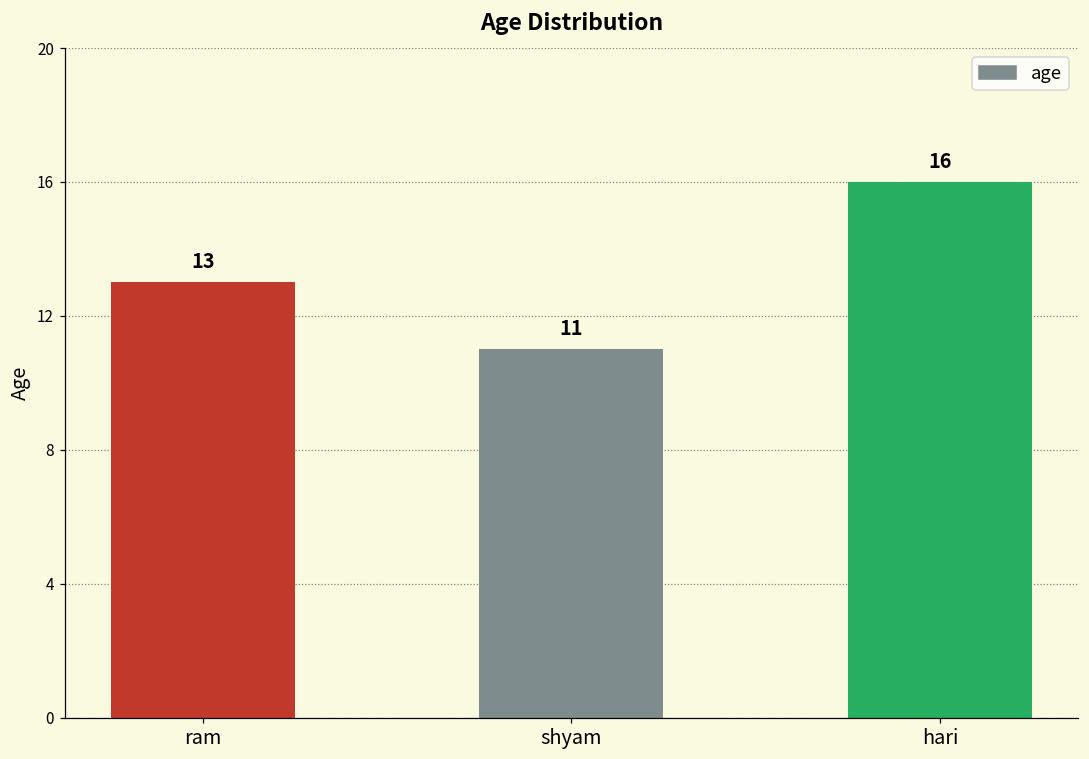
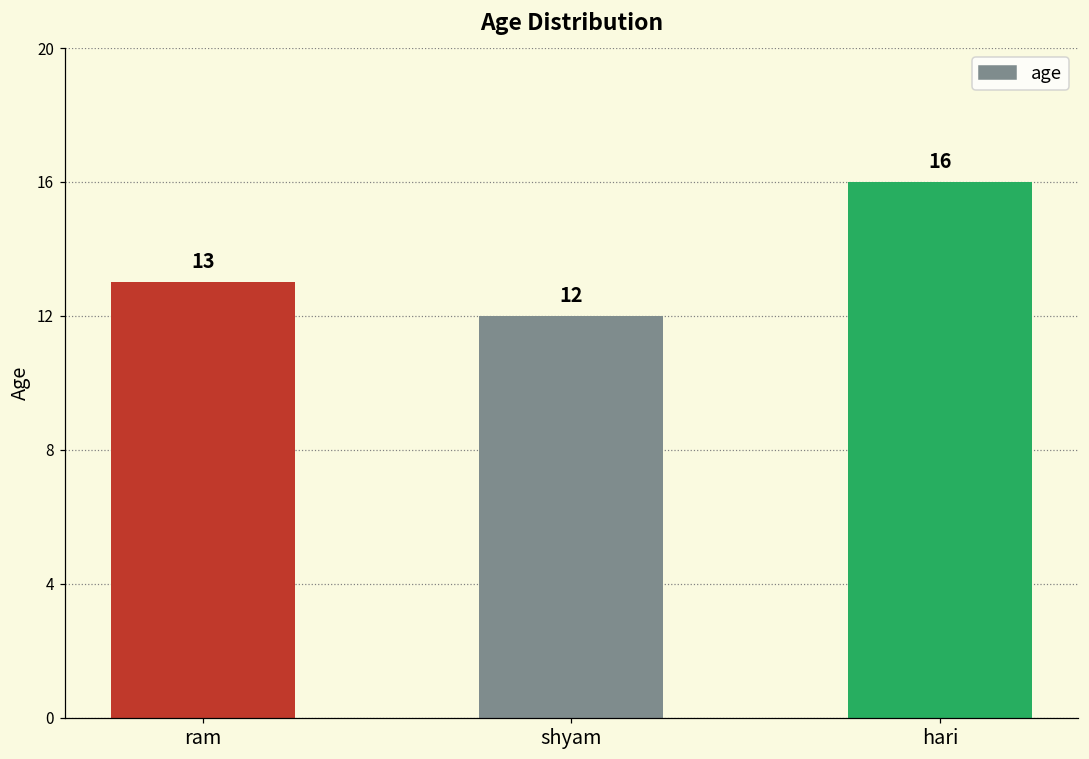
  {
    "ram": 13,
-   "shyam": 11,
+   "shyam": 12,
    "hari": 16
  }
